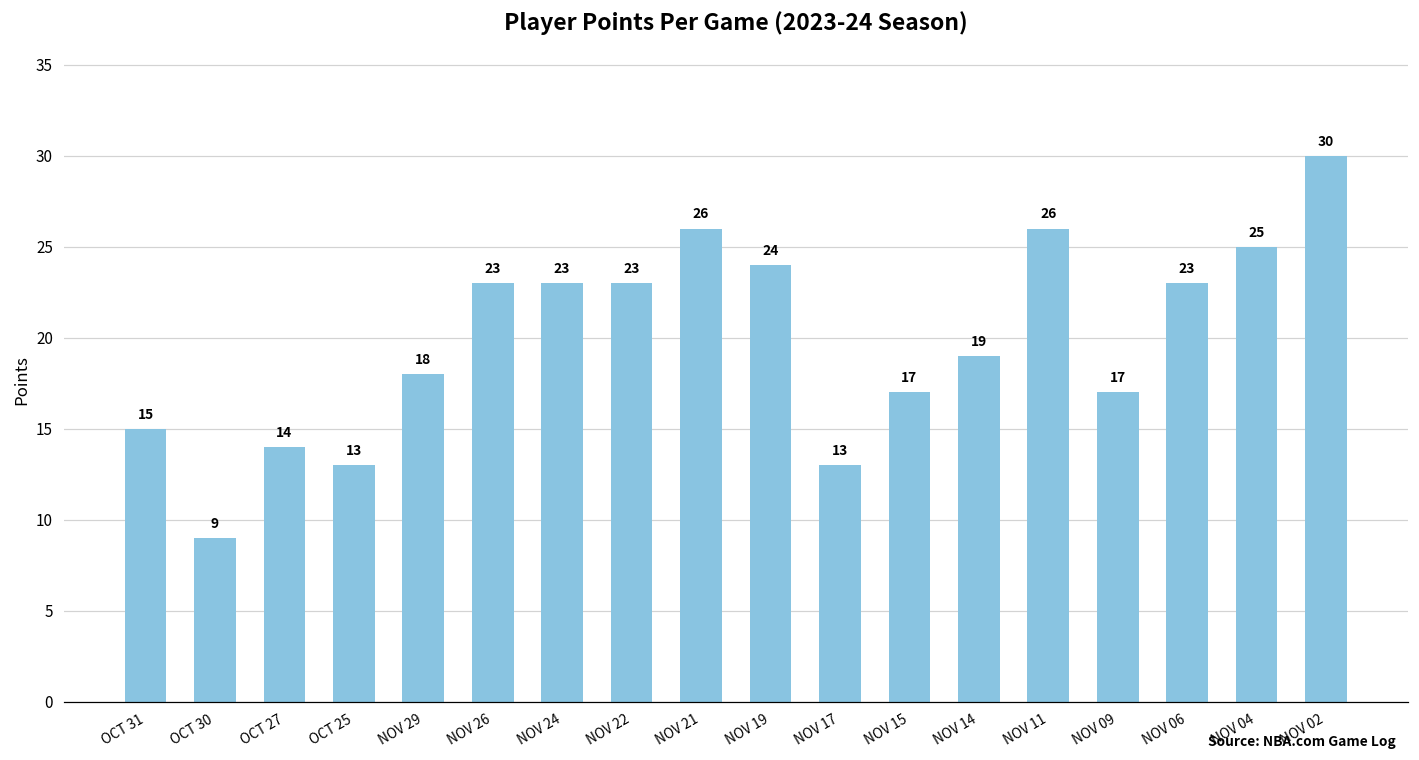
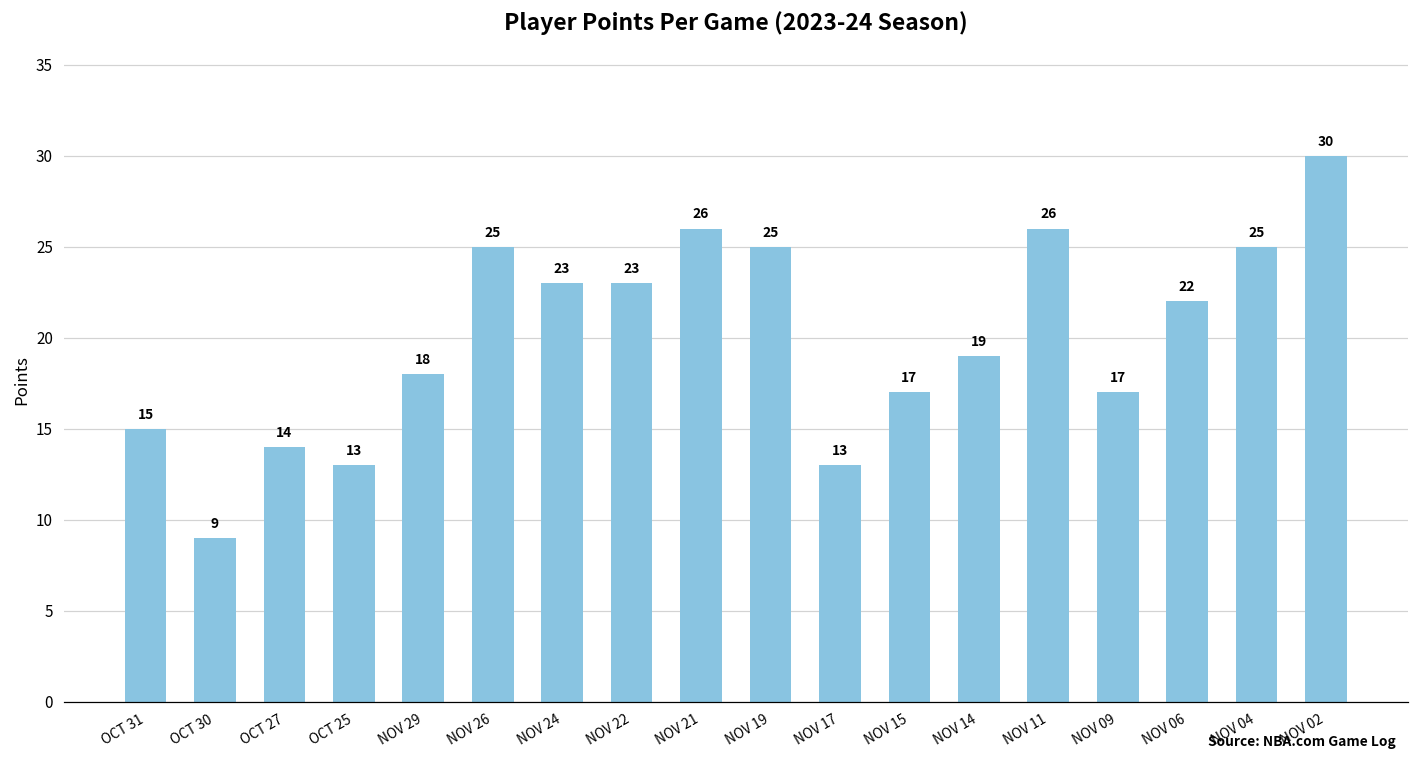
  {
    "OCT 31": 15,
    "OCT 30": 9,
    "OCT 27": 14,
    "OCT 25": 13,
    "NOV 29": 18,
-   "NOV 26": 23,
+   "NOV 26": 25,
    "NOV 24": 23,
    "NOV 22": 23,
    "NOV 21": 26,
-   "NOV 19": 24,
+   "NOV 19": 25,
    "NOV 17": 13,
    "NOV 15": 17,
    "NOV 14": 19,
    "NOV 11": 26,
    "NOV 09": 17,
-   "NOV 06": 23,
+   "NOV 06": 22,
    "NOV 04": 25,
    "NOV 02": 30
  }
